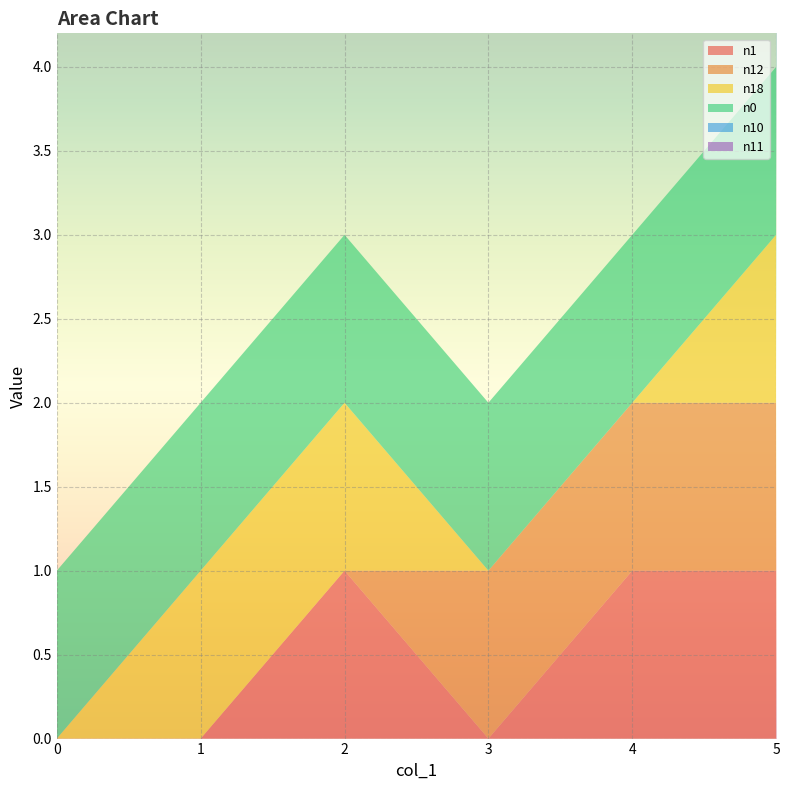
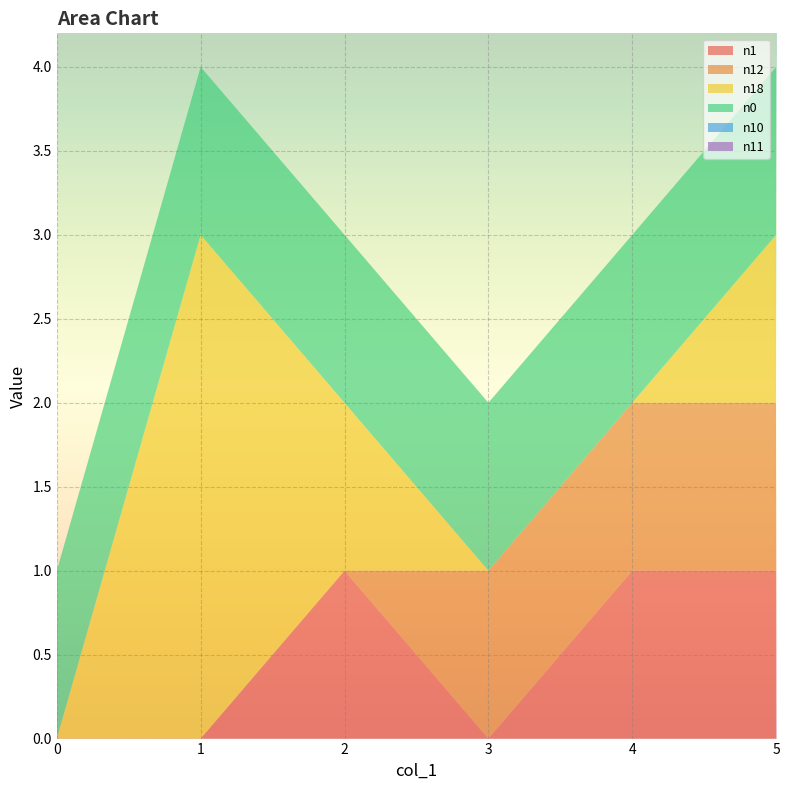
  {
    "n18": {
-     "1": 1
+     "1": 3
    }
  }
